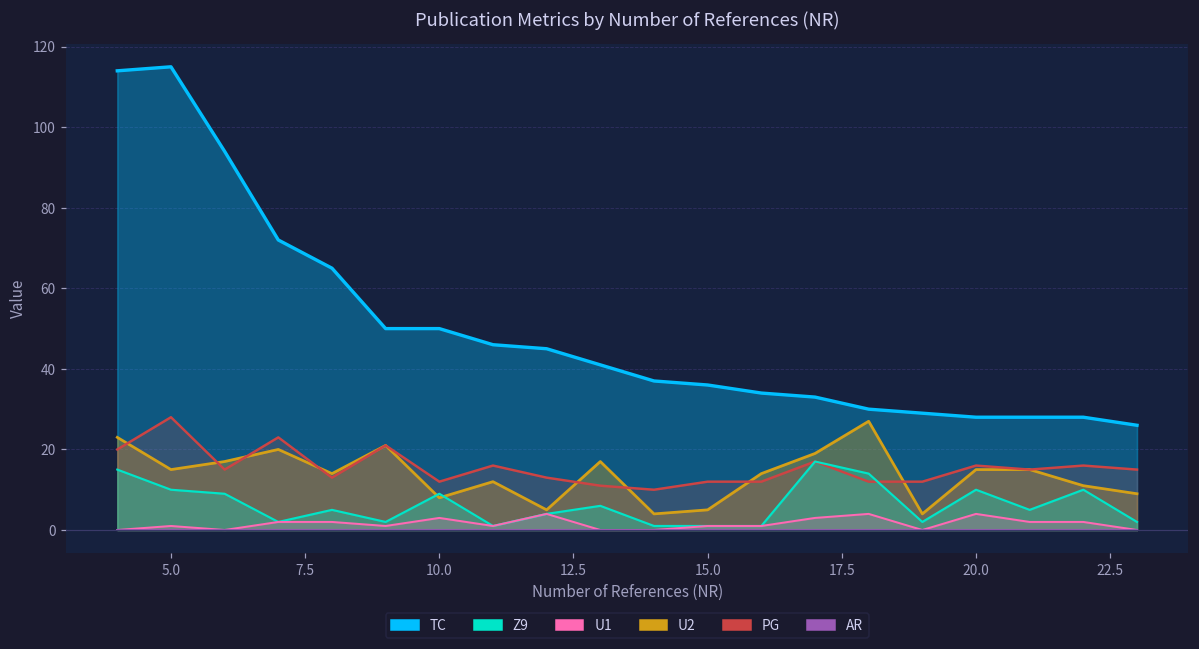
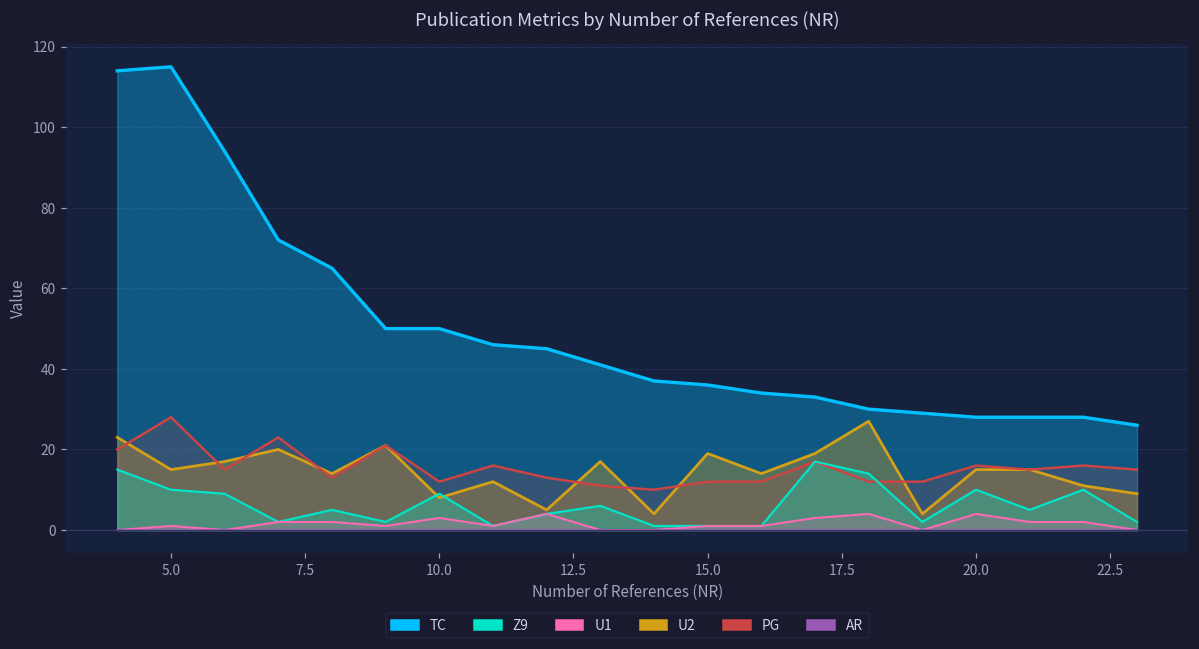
  {
    "U2": {
      "5.0": 15,
      "10.0": 8,
-     "15.0": 5,
+     "15.0": 19,
      "20.0": 15
    },
    "AR": {
      "5.0": 0,
      "10.0": 0,
      "15.0": 0,
      "20.0": 0
    }
  }
